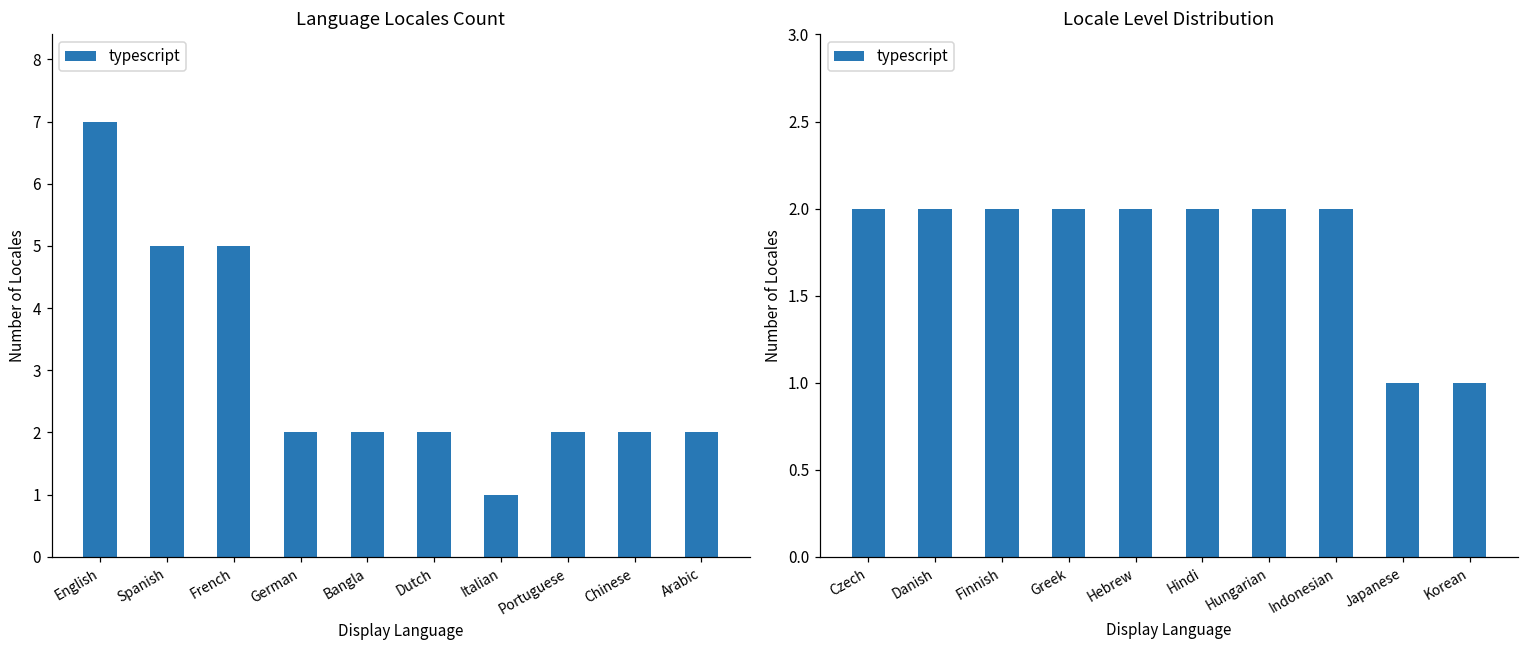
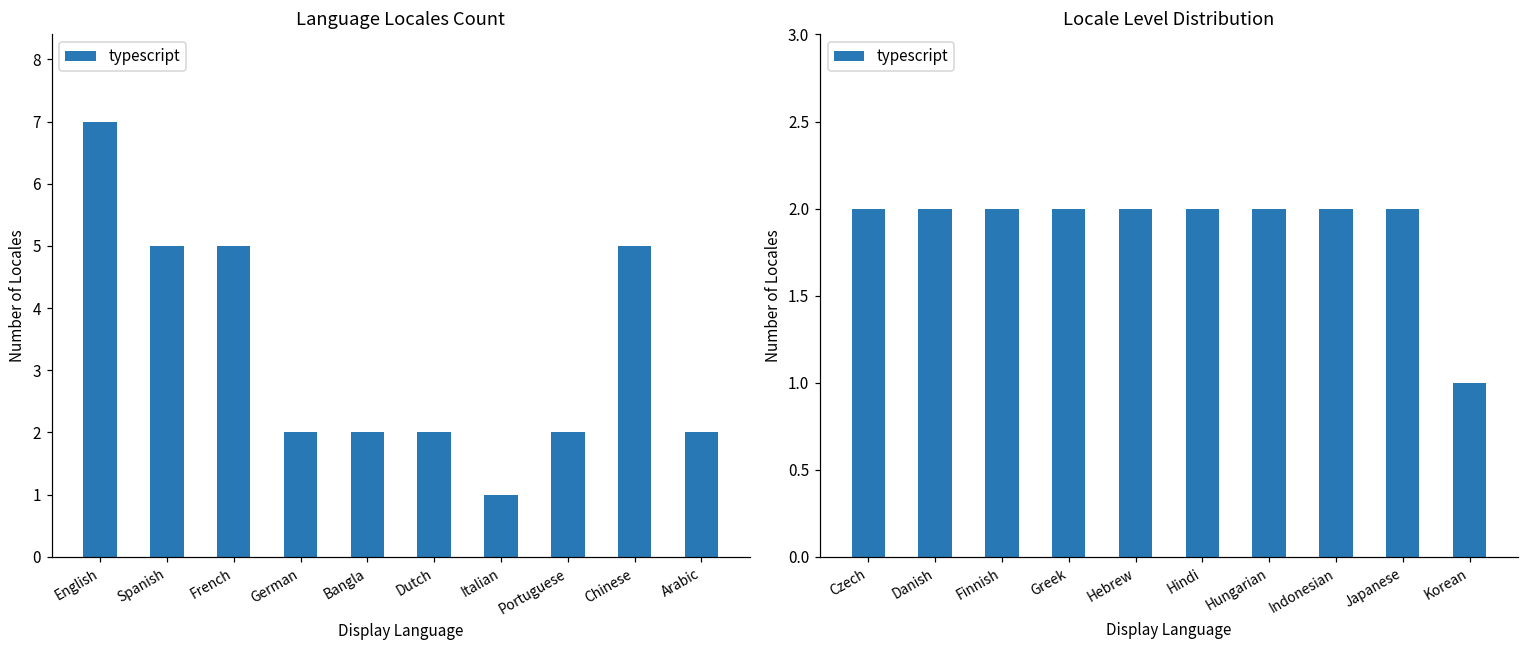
  {
    "Language Locales Count": {
      "English": 7,
      "Spanish": 5,
      "French": 5,
      "German": 2,
      "Bangla": 2,
      "Dutch": 2,
      "Italian": 1,
      "Portuguese": 2,
-     "Chinese": 2,
+     "Chinese": 5,
      "Arabic": 2
    },
    "Locale Level Distribution": {
      "Czech": 2,
      "Danish": 2,
      "Finnish": 2,
      "Greek": 2,
      "Hebrew": 2,
      "Hindi": 2,
      "Hungarian": 2,
      "Indonesian": 2,
-     "Japanese": 1,
+     "Japanese": 2,
      "Korean": 1
    }
  }
